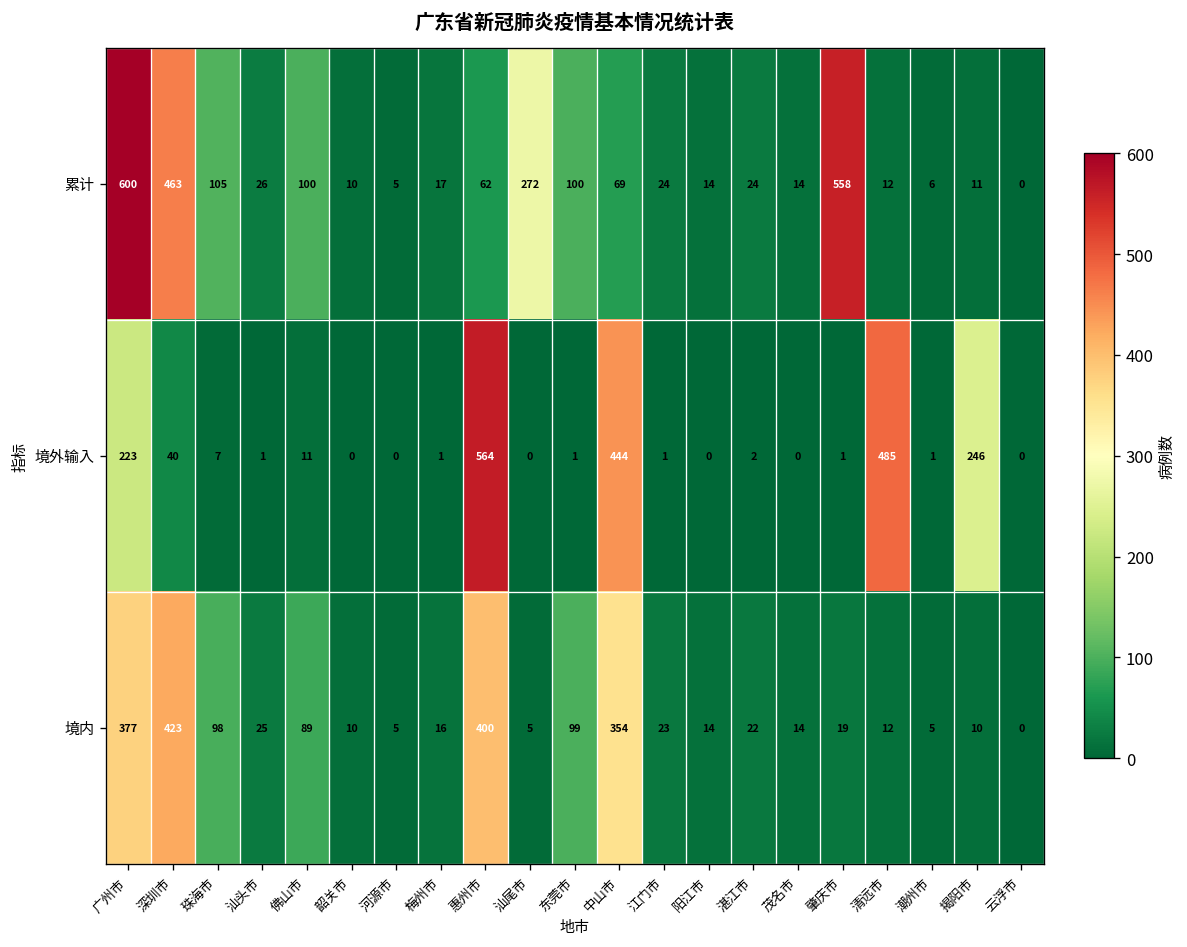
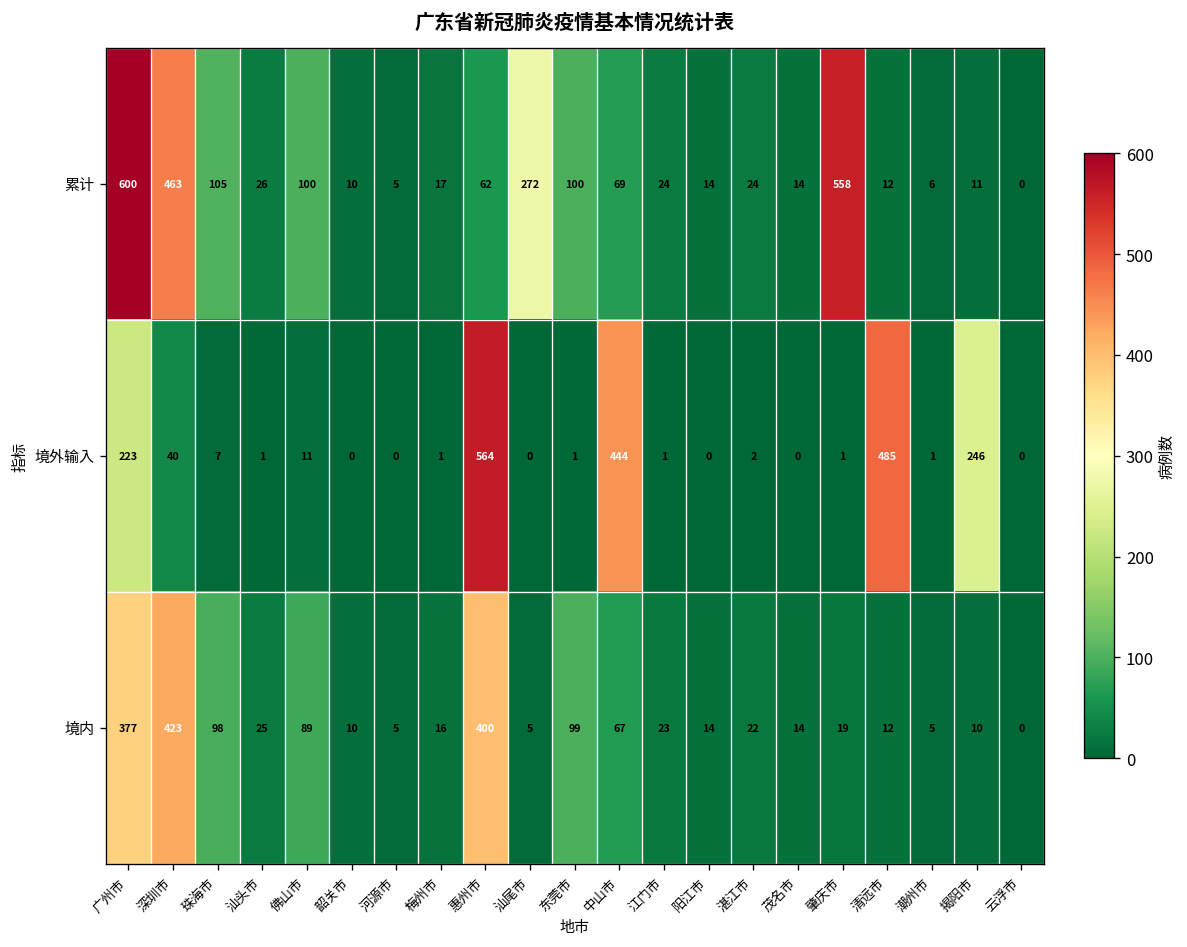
  {
    "累计": {
      "广州市": 600,
      "深圳市": 463,
      "珠海市": 105,
      "汕头市": 26,
      "佛山市": 100,
      "韶关市": 10,
      "河源市": 5,
      "梅州市": 17,
      "惠州市": 62,
      "汕尾市": 272,
      "东莞市": 100,
      "中山市": 69,
      "江门市": 24,
      "阳江市": 14,
      "湛江市": 24,
      "茂名市": 14,
      "肇庆市": 558,
      "清远市": 12,
      "潮州市": 6,
      "揭阳市": 11,
      "云浮市": 0
    },
    "境外输入": {
      "广州市": 223,
      "深圳市": 40,
      "珠海市": 7,
      "汕头市": 1,
      "佛山市": 11,
      "韶关市": 0,
      "河源市": 0,
      "梅州市": 1,
      "惠州市": 564,
      "汕尾市": 0,
      "东莞市": 1,
      "中山市": 444,
      "江门市": 1,
      "阳江市": 0,
      "湛江市": 2,
      "茂名市": 0,
      "肇庆市": 1,
      "清远市": 485,
      "潮州市": 1,
      "揭阳市": 246,
      "云浮市": 0
    },
    "境内": {
      "广州市": 377,
      "深圳市": 423,
      "珠海市": 98,
      "汕头市": 25,
      "佛山市": 89,
      "韶关市": 10,
      "河源市": 5,
      "梅州市": 16,
      "惠州市": 400,
      "汕尾市": 5,
      "东莞市": 99,
-     "中山市": 354,
+     "中山市": 67,
      "江门市": 23,
      "阳江市": 14,
      "湛江市": 22,
      "茂名市": 14,
      "肇庆市": 19,
      "清远市": 12,
      "潮州市": 5,
      "揭阳市": 10,
      "云浮市": 0
    }
  }
